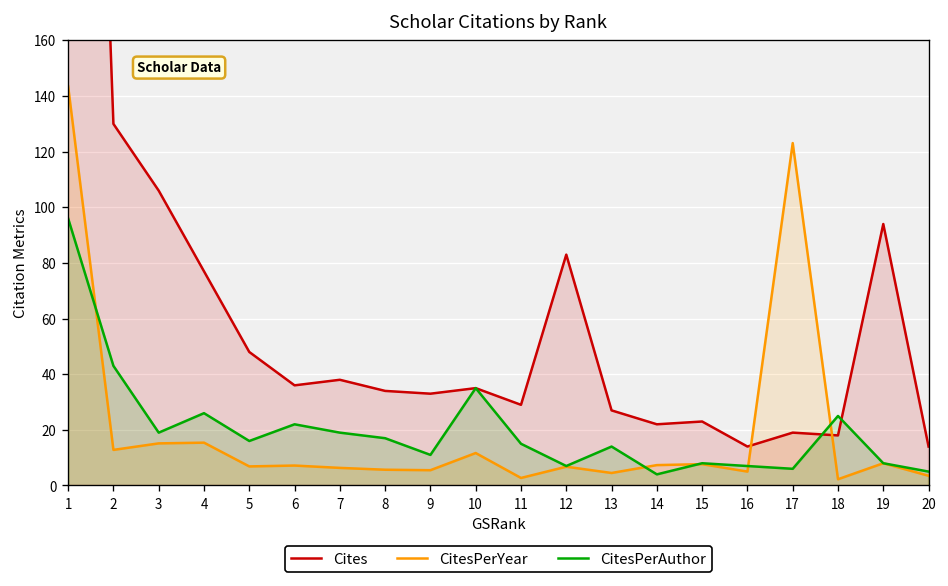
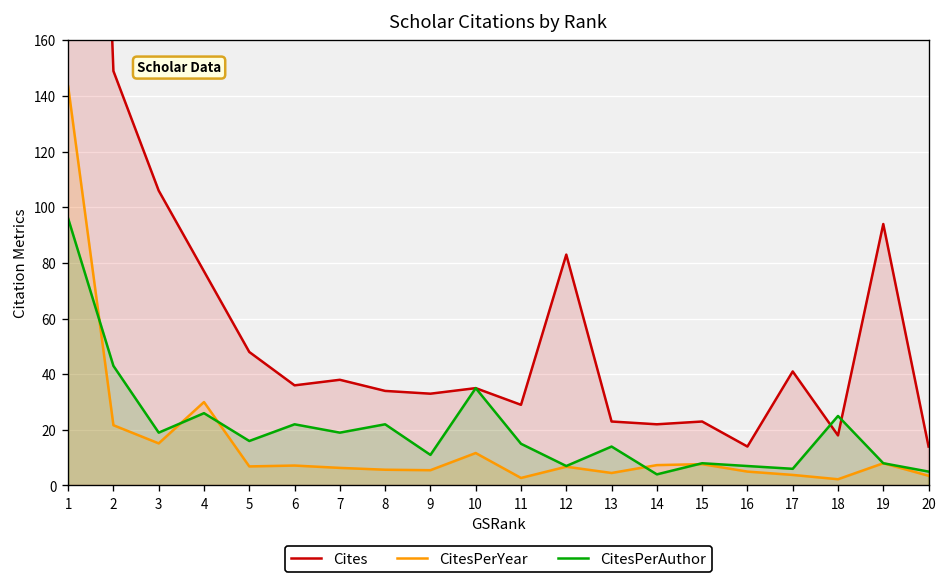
  {
    "Cites": {
-     "2": 130,
+     "2": 149,
      "3": 106,
      "4": 77,
      "5": 48,
      "6": 36,
      "7": 38,
      "8": 34,
      "9": 33,
      "11": 29,
      "12": 83,
-     "13": 27,
+     "13": 23,
      "14": 22,
      "15": 23,
      "16": 14,
-     "17": 19,
+     "17": 41,
      "18": 18,
      "19": 94,
      "20": 14
    },
    "CitesPerYear": {
      "1": 144,
-     "2": 13,
+     "2": 22,
      "3": 15,
-     "4": 15,
+     "4": 30,
      "5": 7,
      "6": 7,
      "7": 6,
      "8": 6,
      "9": 6,
      "10": 12,
      "11": 3,
      "13": 5,
      "14": 7,
      "16": 5,
-     "17": 123,
+     "17": 4,
      "18": 2,
      "20": 4
    },
    "CitesPerAuthor": {
      "1": 96,
      "2": 43,
      "3": 19,
      "4": 26,
      "5": 16,
      "6": 22,
      "7": 19,
-     "8": 17,
+     "8": 22,
      "9": 11,
      "11": 15,
      "13": 14,
      "14": 4,
      "16": 7,
      "17": 6,
      "18": 25,
      "20": 5
    }
  }
